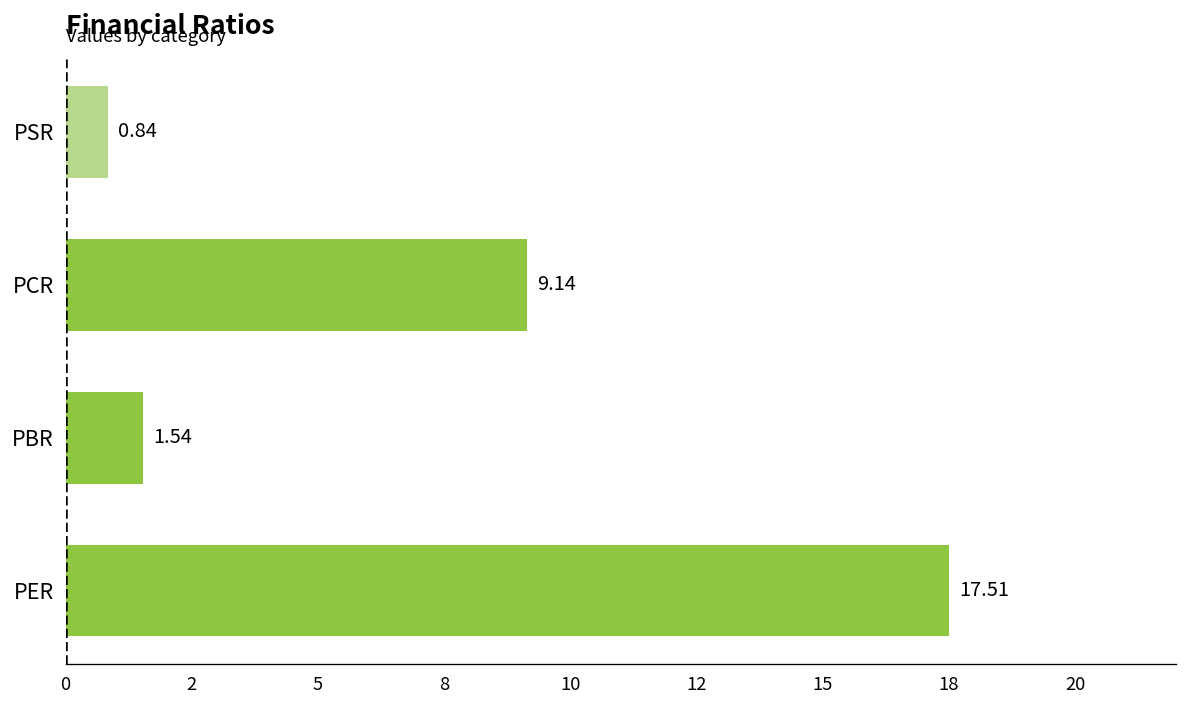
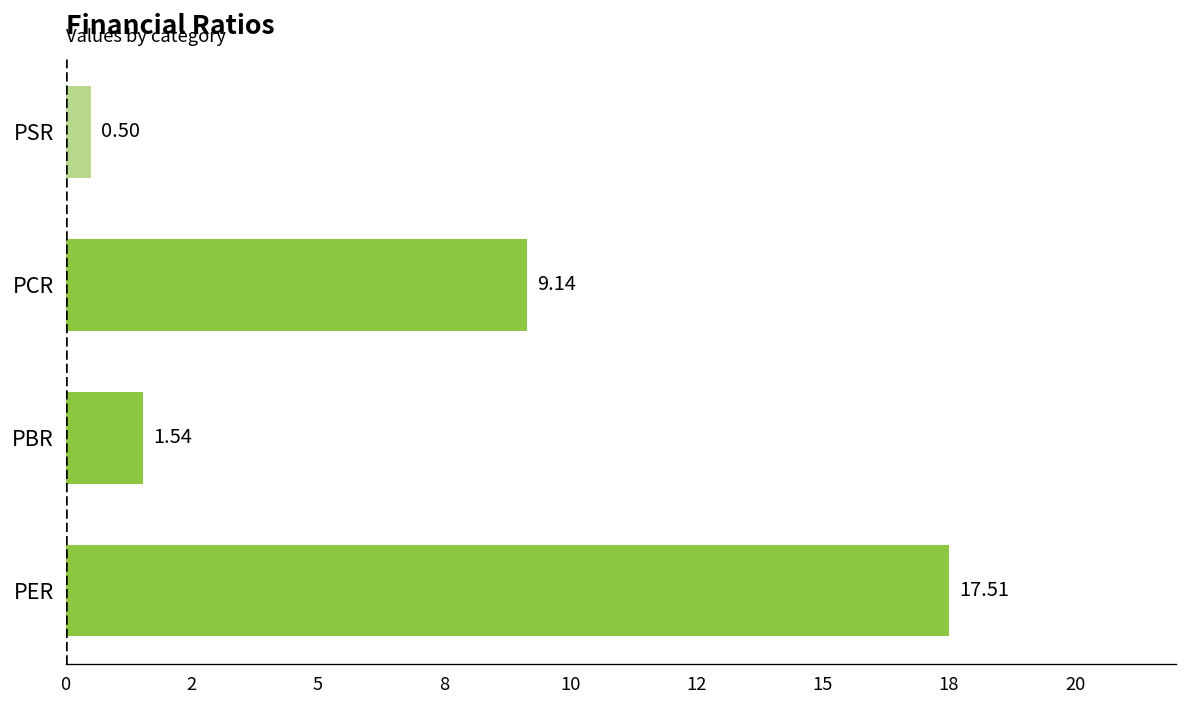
  {
-   "PSR": 0.84,
+   "PSR": 0.50,
    "PCR": 9.14,
    "PBR": 1.54,
    "PER": 17.51
  }
